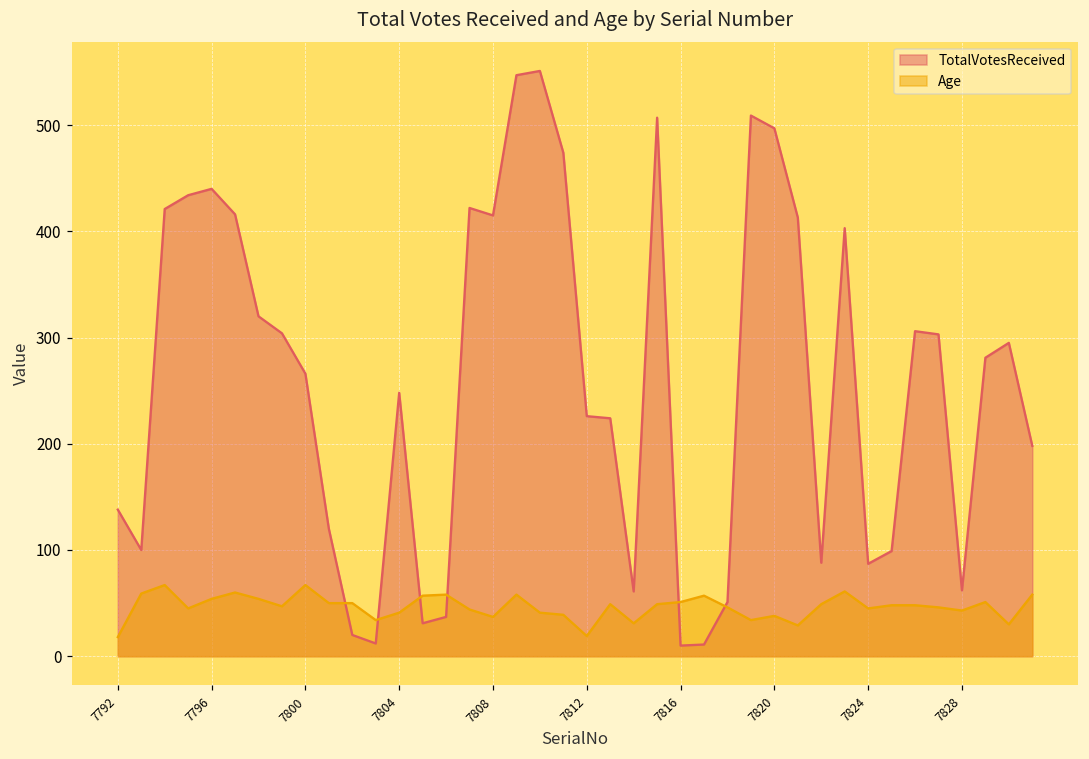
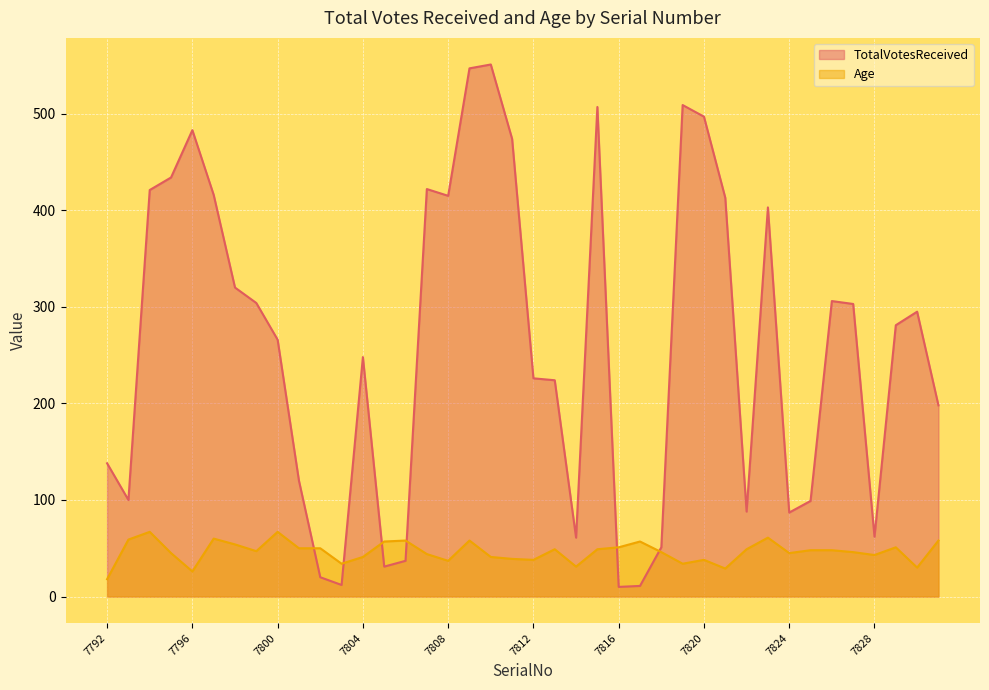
  {
    "TotalVotesReceived": {
      "7792": 140,
-     "7796": 440,
+     "7796": 480,
      "7800": 270,
      "7804": 250,
      "7808": 420,
      "7812": 230,
      "7816": 10,
      "7820": 500,
      "7824": 90,
      "7828": 60
    },
    "Age": {
      "7792": 20,
-     "7796": 50,
+     "7796": 30,
      "7800": 70,
      "7804": 40,
      "7808": 40,
-     "7812": 20,
+     "7812": 40,
      "7816": 50,
      "7820": 40,
      "7824": 50,
      "7828": 40
    }
  }
